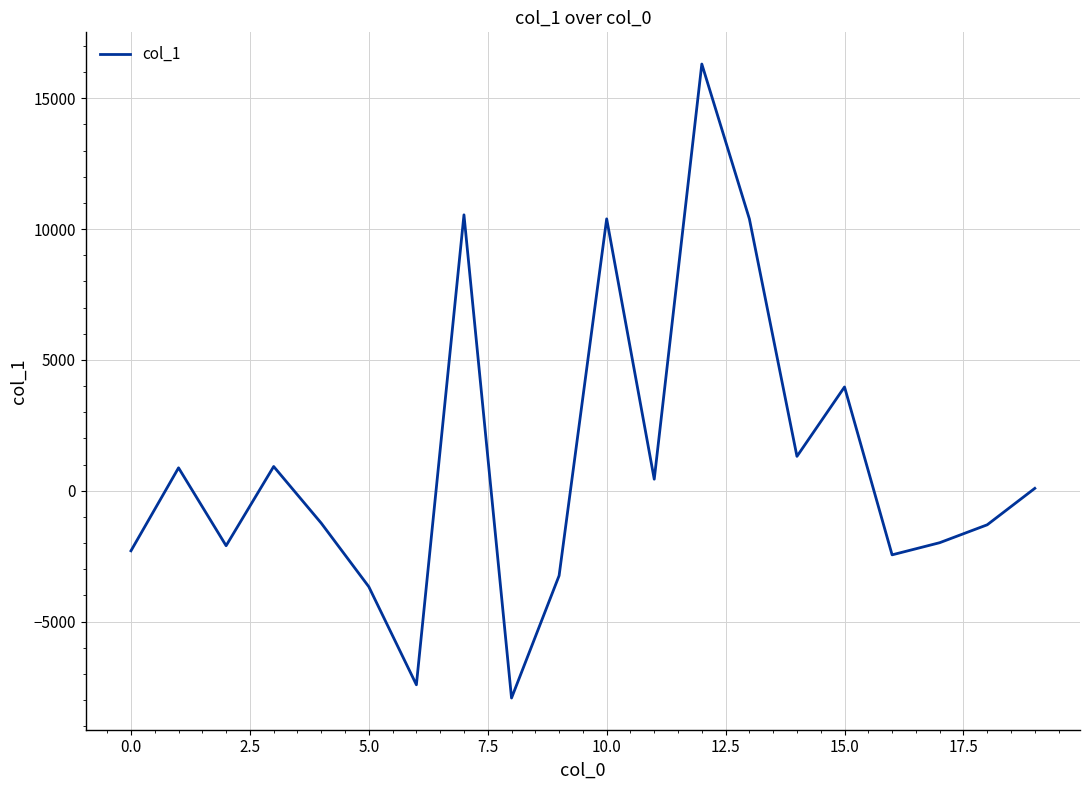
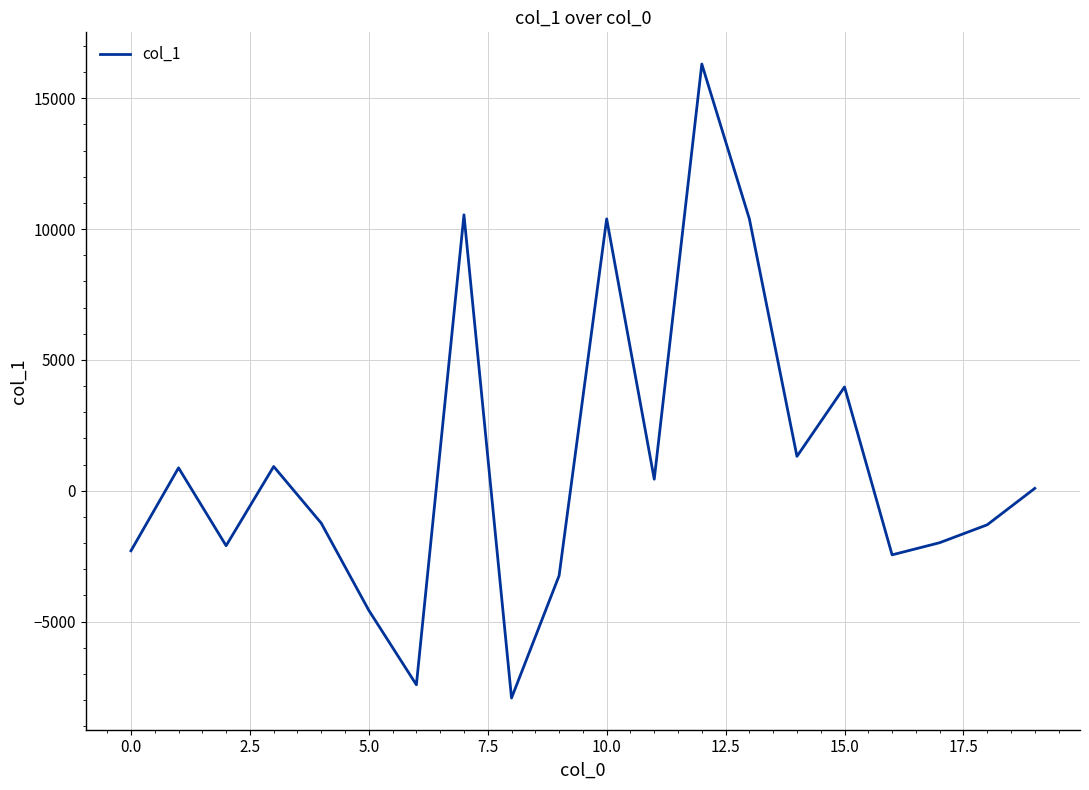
  {
    "0.0": -2300,
-   "5.0": -3700,
+   "5.0": -4600,
    "10.0": 10400,
    "15.0": 4000
  }
